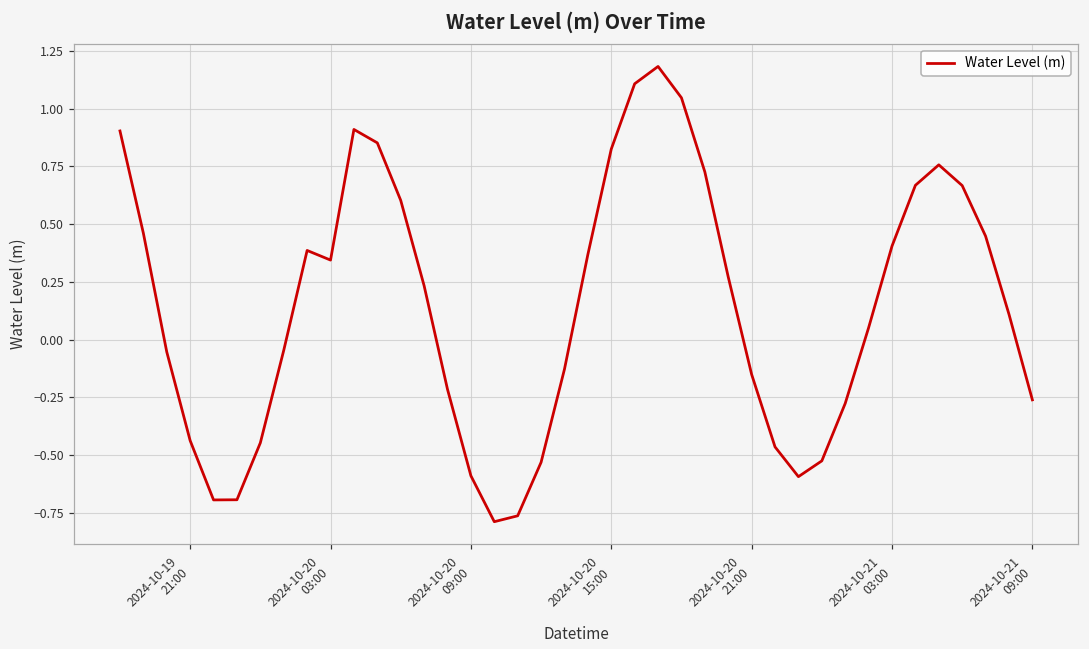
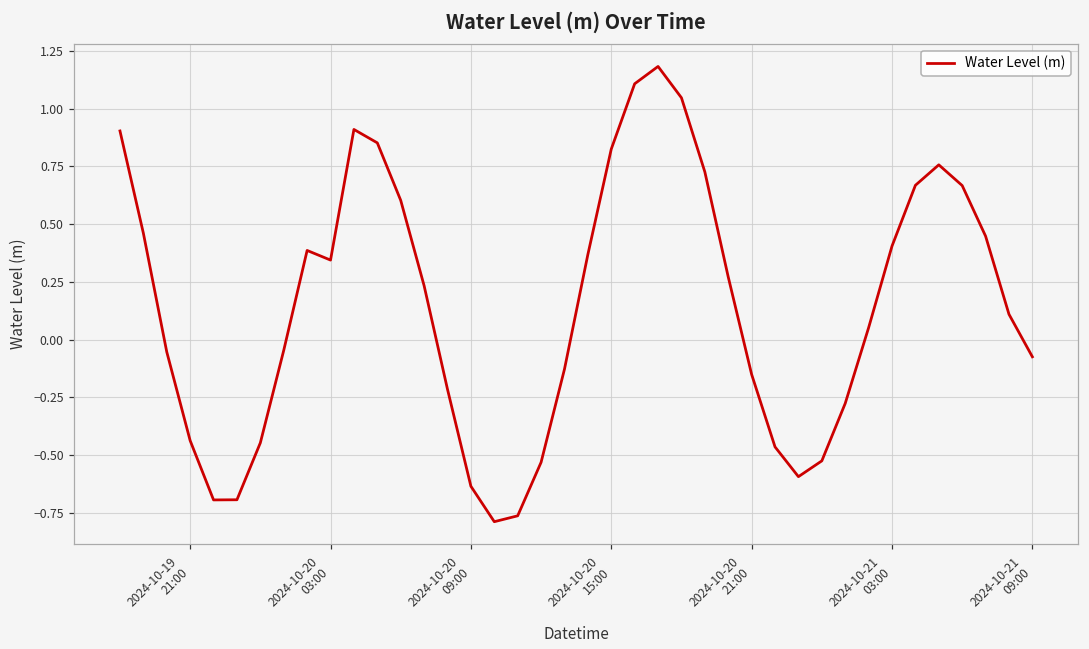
  {
    "2024-10-19 21:00": -0.44,
    "2024-10-20 03:00": 0.34,
-   "2024-10-20 09:00": -0.59,
+   "2024-10-20 09:00": -0.63,
    "2024-10-20 15:00": 0.83,
    "2024-10-20 21:00": -0.15,
    "2024-10-21 03:00": 0.41,
-   "2024-10-21 09:00": -0.26
+   "2024-10-21 09:00": -0.07
  }
